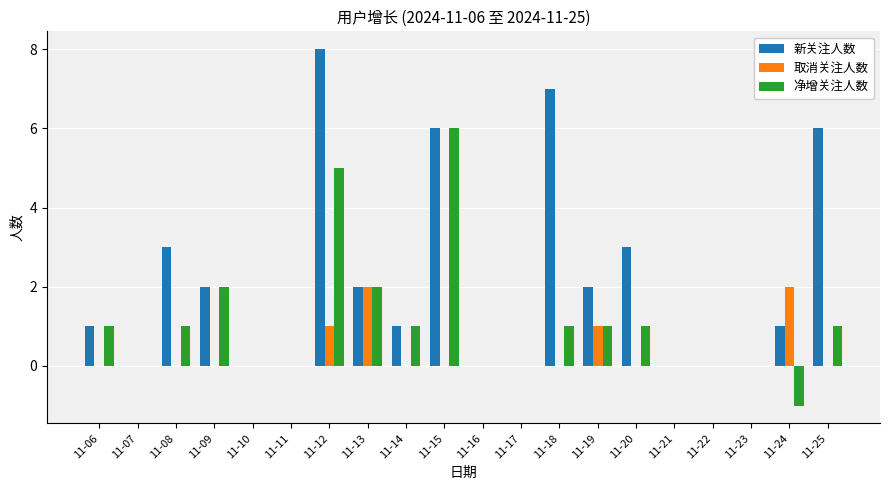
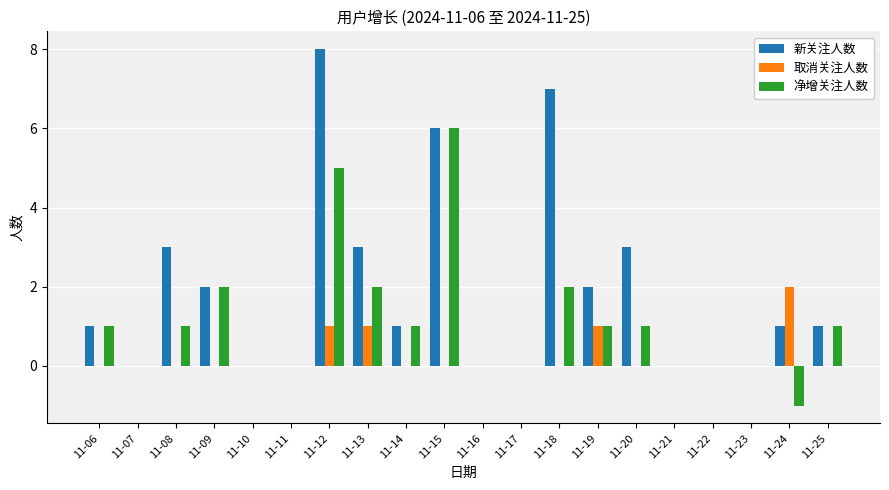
  {
    "新关注人数": {
      "11-06": 1,
      "11-07": 0,
      "11-08": 3,
      "11-09": 2,
      "11-10": 0,
      "11-11": 0,
      "11-12": 8,
-     "11-13": 2,
+     "11-13": 3,
      "11-14": 1,
      "11-15": 6,
      "11-16": 0,
      "11-17": 0,
      "11-18": 7,
      "11-19": 2,
      "11-20": 3,
      "11-21": 0,
      "11-22": 0,
      "11-23": 0,
      "11-24": 1,
-     "11-25": 6
+     "11-25": 1
    },
    "取消关注人数": {
      "11-06": 0,
      "11-07": 0,
      "11-08": 0,
      "11-09": 0,
      "11-10": 0,
      "11-11": 0,
      "11-12": 1,
-     "11-13": 2,
+     "11-13": 1,
      "11-14": 0,
      "11-15": 0,
      "11-16": 0,
      "11-17": 0,
      "11-18": 0,
      "11-19": 1,
      "11-20": 0,
      "11-21": 0,
      "11-22": 0,
      "11-23": 0,
      "11-24": 2,
      "11-25": 0
    },
    "净增关注人数": {
      "11-06": 1,
      "11-07": 0,
      "11-08": 1,
      "11-09": 2,
      "11-10": 0,
      "11-11": 0,
      "11-12": 5,
      "11-13": 2,
      "11-14": 1,
      "11-15": 6,
      "11-16": 0,
      "11-17": 0,
-     "11-18": 1,
+     "11-18": 2,
      "11-19": 1,
      "11-20": 1,
      "11-21": 0,
      "11-22": 0,
      "11-23": 0,
      "11-24": -1,
      "11-25": 1
    }
  }
